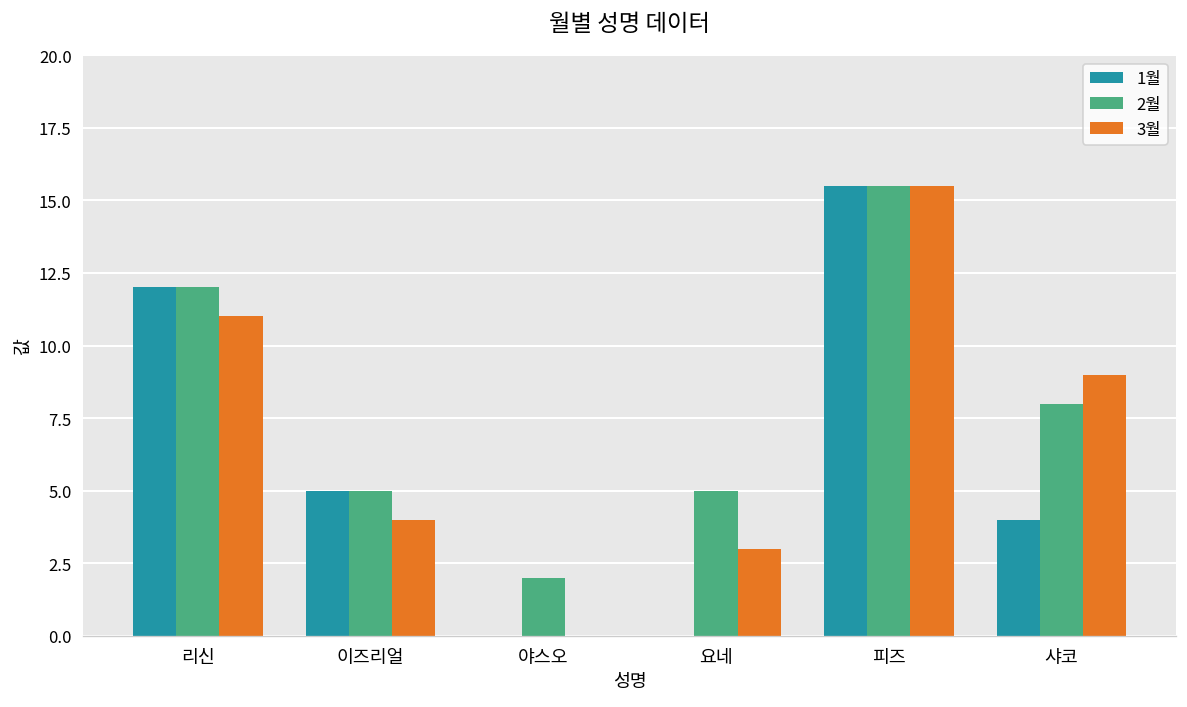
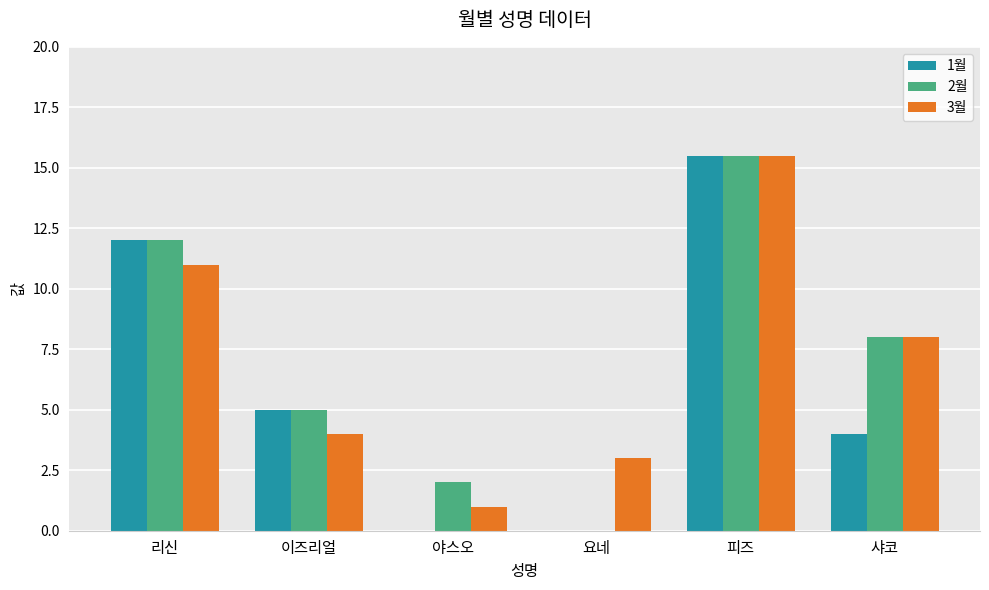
  {
    "1월": {
      "리신": 12,
      "이즈리얼": 5,
      "야스오": 0,
      "요네": 0,
      "피즈": 15.5,
      "샤코": 4
    },
    "2월": {
      "리신": 12,
      "이즈리얼": 5,
      "야스오": 2,
-     "요네": 5,
+     "요네": 0,
      "피즈": 15.5,
      "샤코": 8
    },
    "3월": {
      "리신": 11,
      "이즈리얼": 4,
-     "야스오": 0,
+     "야스오": 1,
      "요네": 3,
      "피즈": 15.5,
-     "샤코": 9
+     "샤코": 8
    }
  }
